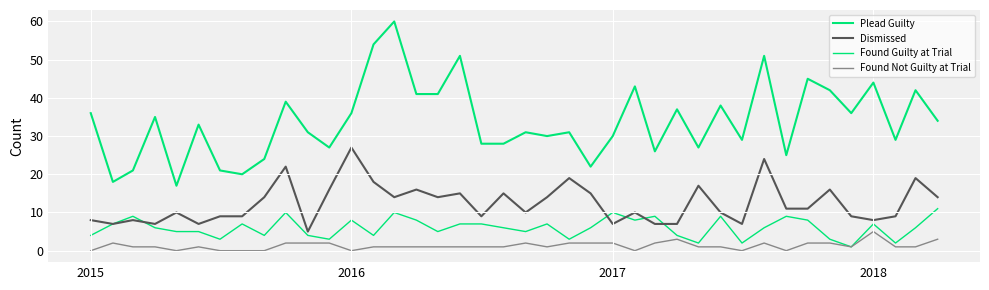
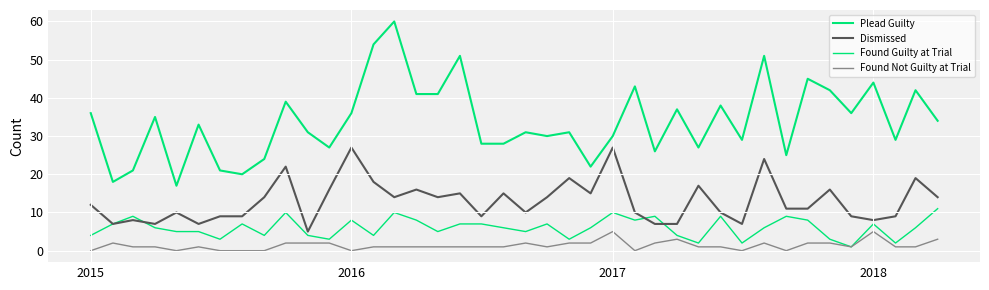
  {
    "Dismissed": {
-     "2015": 8,
+     "2015": 12,
      "2016": 27,
-     "2017": 7,
+     "2017": 27,
      "2018": 8
    },
    "Found Not Guilty at Trial": {
      "2015": 0,
      "2016": 0,
-     "2017": 2,
+     "2017": 5,
      "2018": 5
    }
  }
